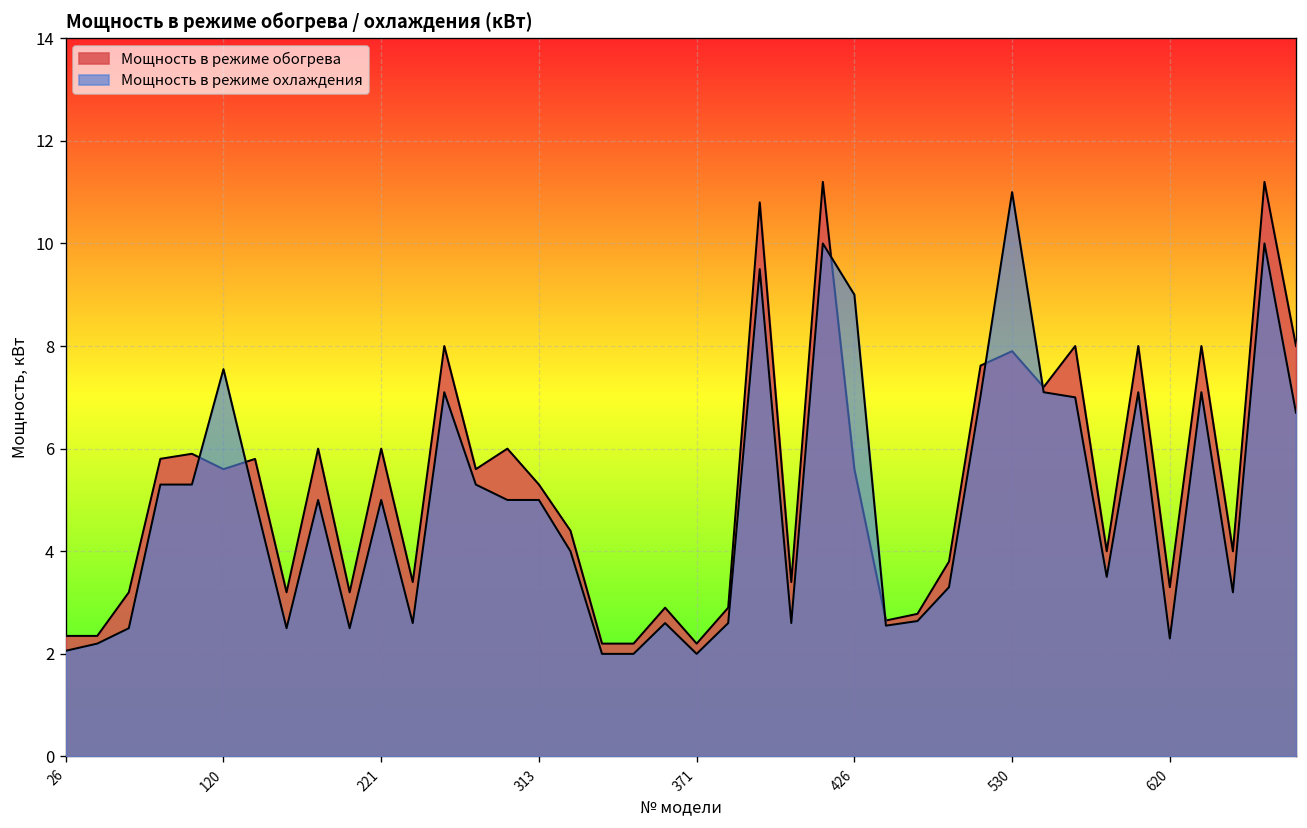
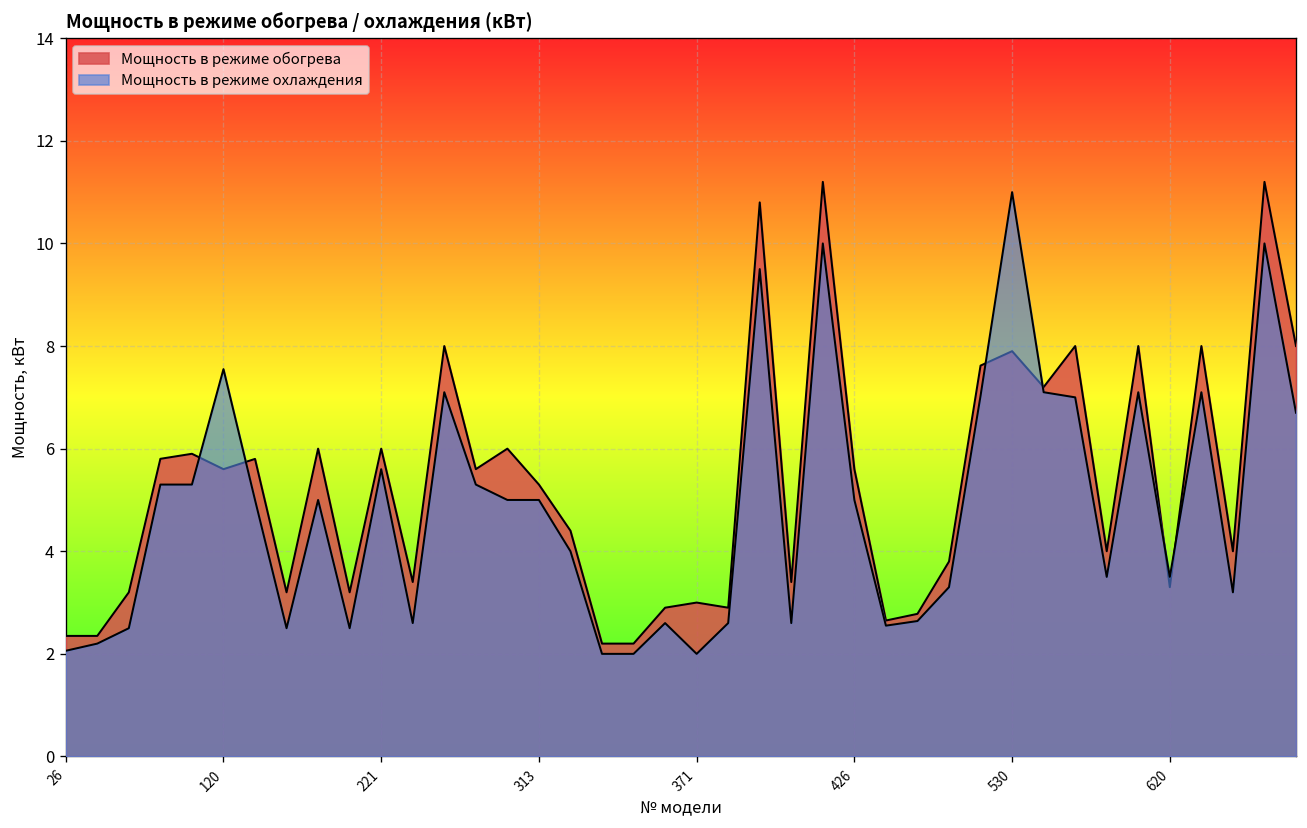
  {
    "Мощность в режиме обогрева": {
      "26": 2.4,
      "120": 5.6,
      "221": 6.0,
      "313": 5.3,
-     "371": 2.2,
+     "371": 3.0,
      "426": 5.6,
      "530": 7.9,
      "620": 3.3
    },
    "Мощность в режиме охлаждения": {
      "26": 2.1,
      "120": 7.6,
-     "221": 5.0,
+     "221": 5.6,
      "313": 5.0,
      "371": 2.0,
-     "426": 9,
+     "426": 5,
      "530": 11.0,
-     "620": 2.3
+     "620": 3.5
    }
  }
